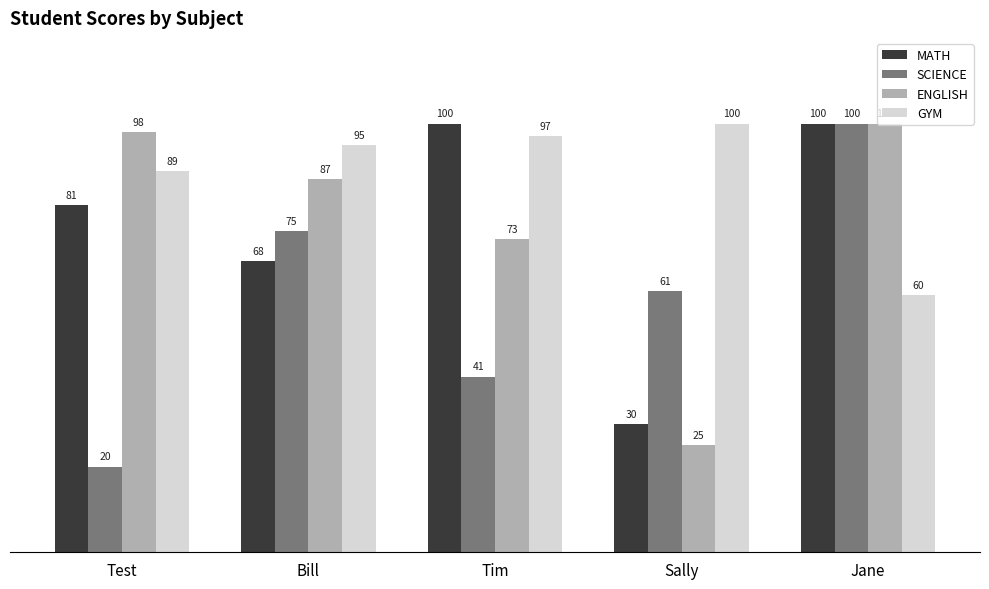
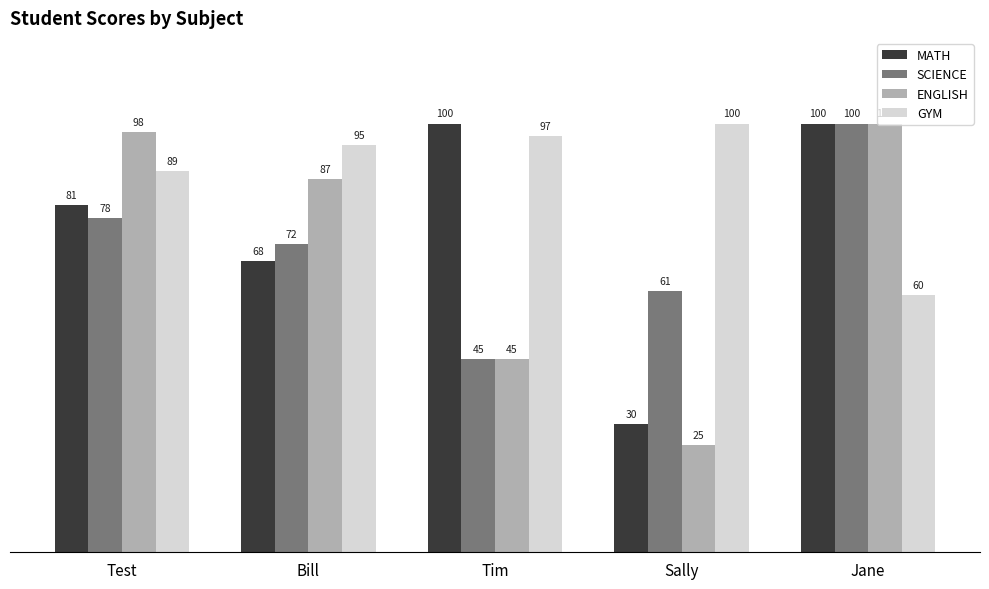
  {
    "MATH": {
      "Test": 81,
      "Bill": 68,
      "Tim": 100,
      "Sally": 30,
      "Jane": 100
    },
    "SCIENCE": {
-     "Test": 20,
-     "Bill": 75,
-     "Tim": 41,
+     "Test": 78,
+     "Bill": 72,
+     "Tim": 45,
      "Sally": 61,
      "Jane": 100
    },
    "ENGLISH": {
      "Test": 98,
      "Bill": 87,
-     "Tim": 73,
+     "Tim": 45,
      "Sally": 25
    },
    "GYM": {
      "Test": 89,
      "Bill": 95,
      "Tim": 97,
      "Sally": 100,
      "Jane": 60
    }
  }
